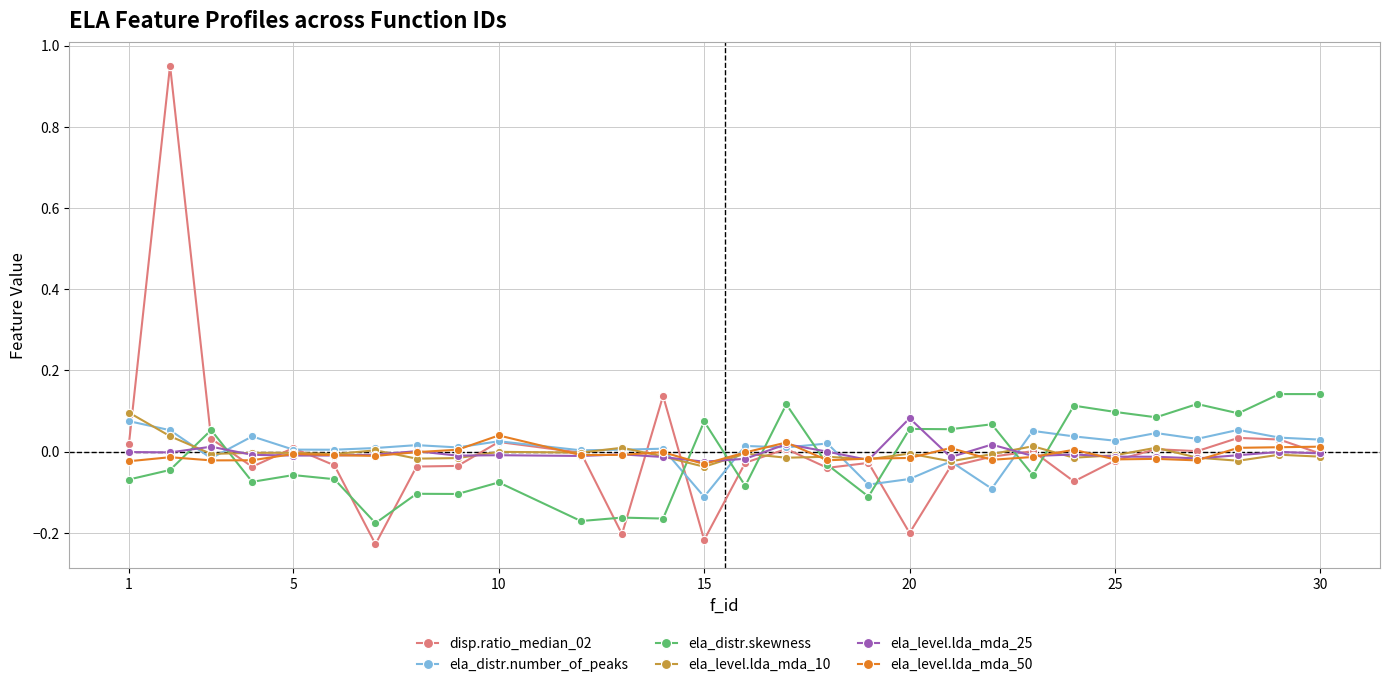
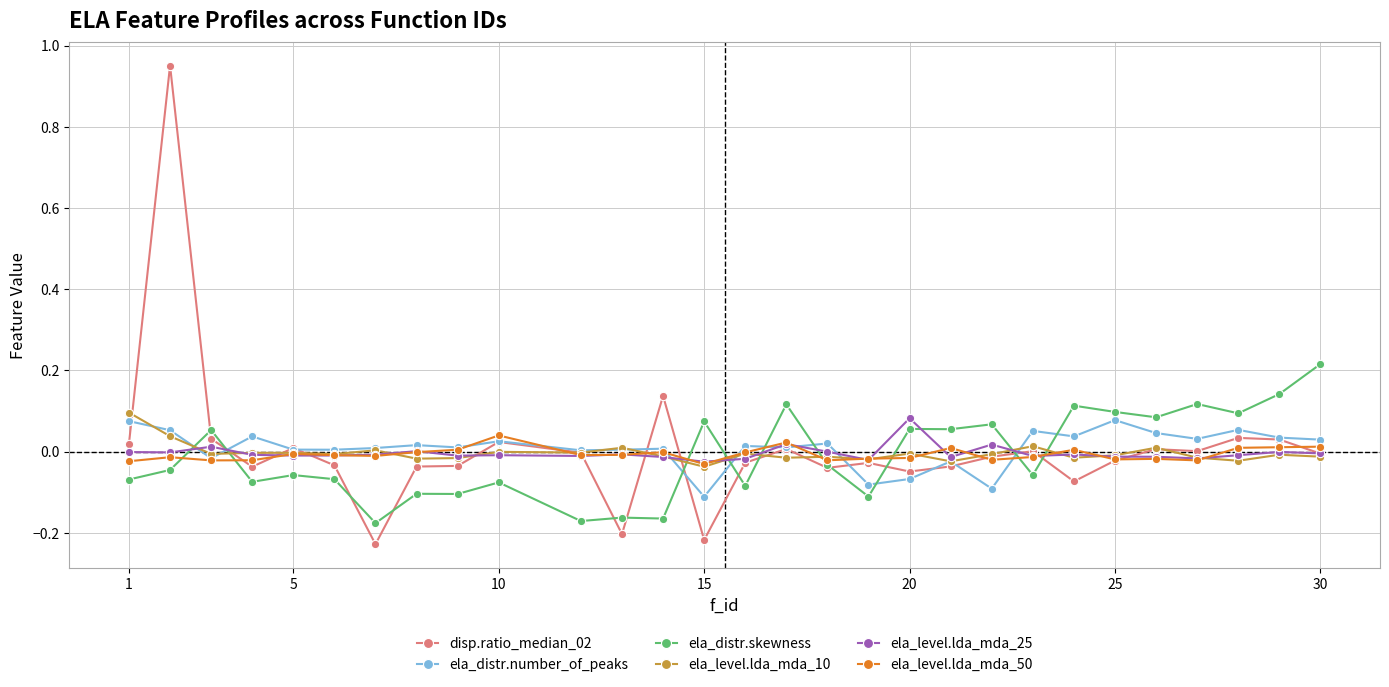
  {
    "disp.ratio_median_02": {
      "1": 0.02,
      "15": -0.22,
-     "20": -0.20
+     "20": -0.05
    },
    "ela_distr.number_of_peaks": {
      "1": 0.08,
      "15": -0.11,
      "20": -0.07,
-     "25": 0.03,
+     "25": 0.08,
      "30": 0.03
    },
    "ela_distr.skewness": {
      "1": -0.07,
      "5": -0.06,
      "10": -0.08,
      "15": 0.07,
      "20": 0.06,
      "25": 0.10,
-     "30": 0.14
+     "30": 0.22
    },
    "ela_level.lda_mda_25": {
      "1": 0.00,
      "10": -0.01,
      "20": 0.08
    }
  }
